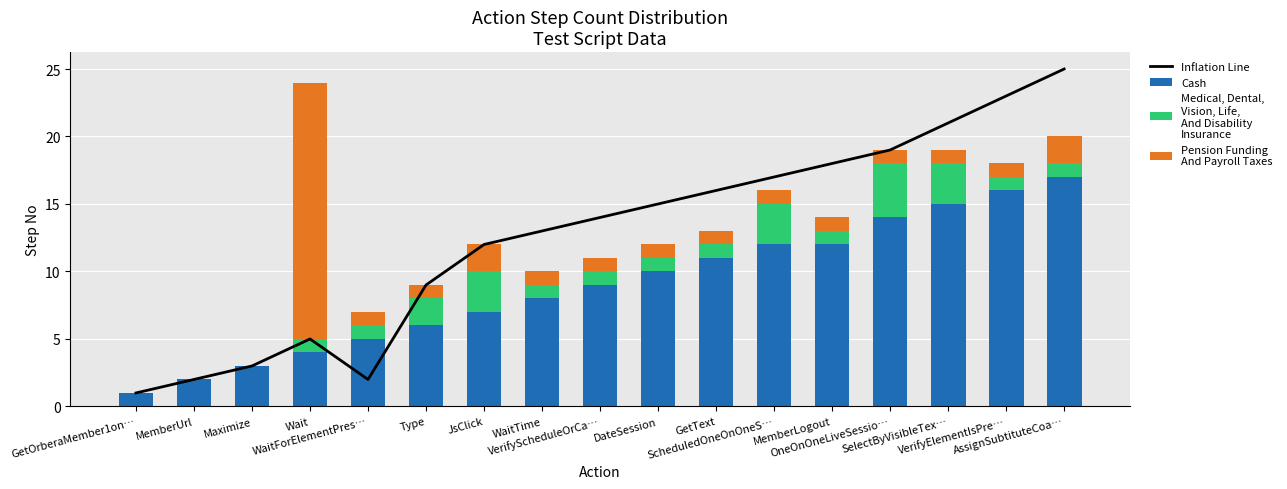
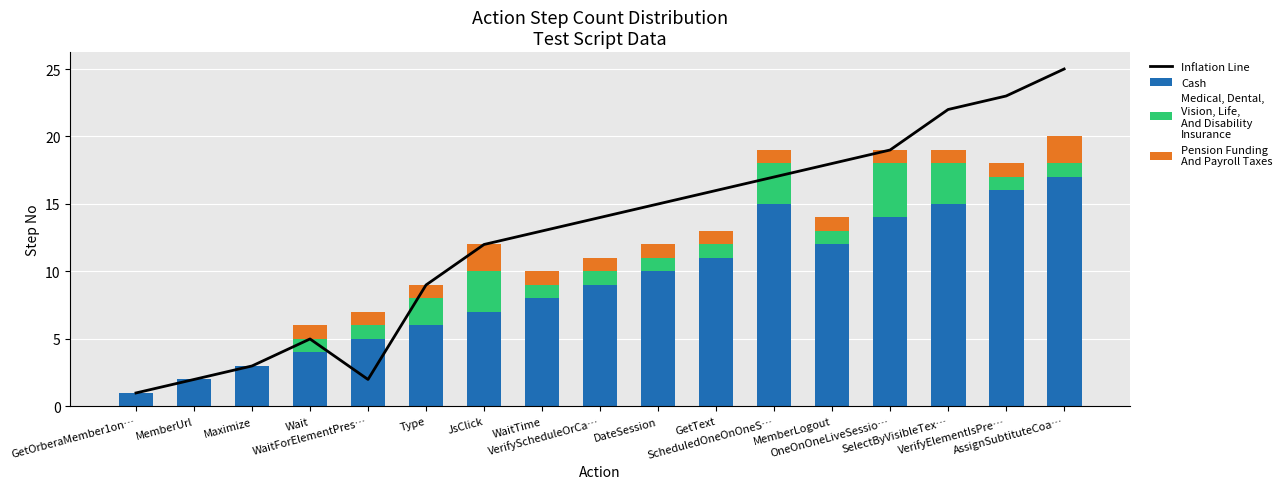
  {
    "Inflation Line": {
      "GetOrberaMember1on…": 1,
      "MemberUrl": 2,
      "Maximize": 3,
      "Wait": 5,
      "WaitForElementPres…": 2,
      "Type": 9,
      "JsClick": 12,
      "WaitTime": 13,
      "VerifyScheduleOrCa…": 14,
      "DateSession": 15,
      "GetText": 16,
      "ScheduledOneOnOneS…": 17,
      "MemberLogout": 18,
      "OneOnOneLiveSessio…": 19,
-     "SelectByVisibleTex…": 21,
+     "SelectByVisibleTex…": 22,
      "VerifyElementIsPre…": 23,
      "AssignSubtituteCoa…": 25
    },
    "Cash": {
      "GetOrberaMember1on…": 1,
      "MemberUrl": 2,
      "Maximize": 3,
      "Wait": 4,
      "WaitForElementPres…": 5,
      "Type": 6,
      "JsClick": 7,
      "WaitTime": 8,
      "VerifyScheduleOrCa…": 9,
      "DateSession": 10,
      "GetText": 11,
-     "ScheduledOneOnOneS…": 12,
+     "ScheduledOneOnOneS…": 15,
      "MemberLogout": 12,
      "OneOnOneLiveSessio…": 14,
      "SelectByVisibleTex…": 15,
      "VerifyElementIsPre…": 16,
      "AssignSubtituteCoa…": 17
    },
    "Pension Funding And Payroll Taxes": {
      "GetOrberaMember1on…": 0,
      "MemberUrl": 0,
      "Maximize": 0,
-     "Wait": 19,
+     "Wait": 1,
      "WaitForElementPres…": 1,
      "Type": 1,
      "JsClick": 2,
      "WaitTime": 1,
      "VerifyScheduleOrCa…": 1,
      "DateSession": 1,
      "GetText": 1,
      "ScheduledOneOnOneS…": 1,
      "MemberLogout": 1,
      "OneOnOneLiveSessio…": 1,
      "SelectByVisibleTex…": 1,
      "VerifyElementIsPre…": 1,
      "AssignSubtituteCoa…": 2
    }
  }
